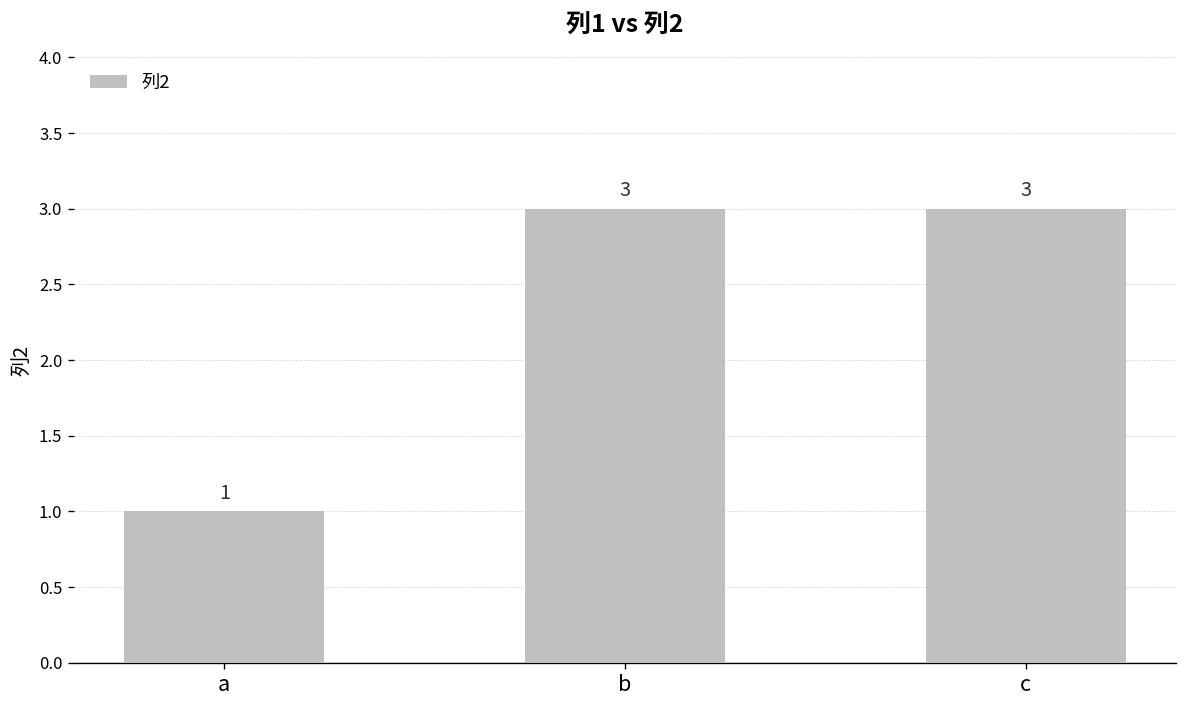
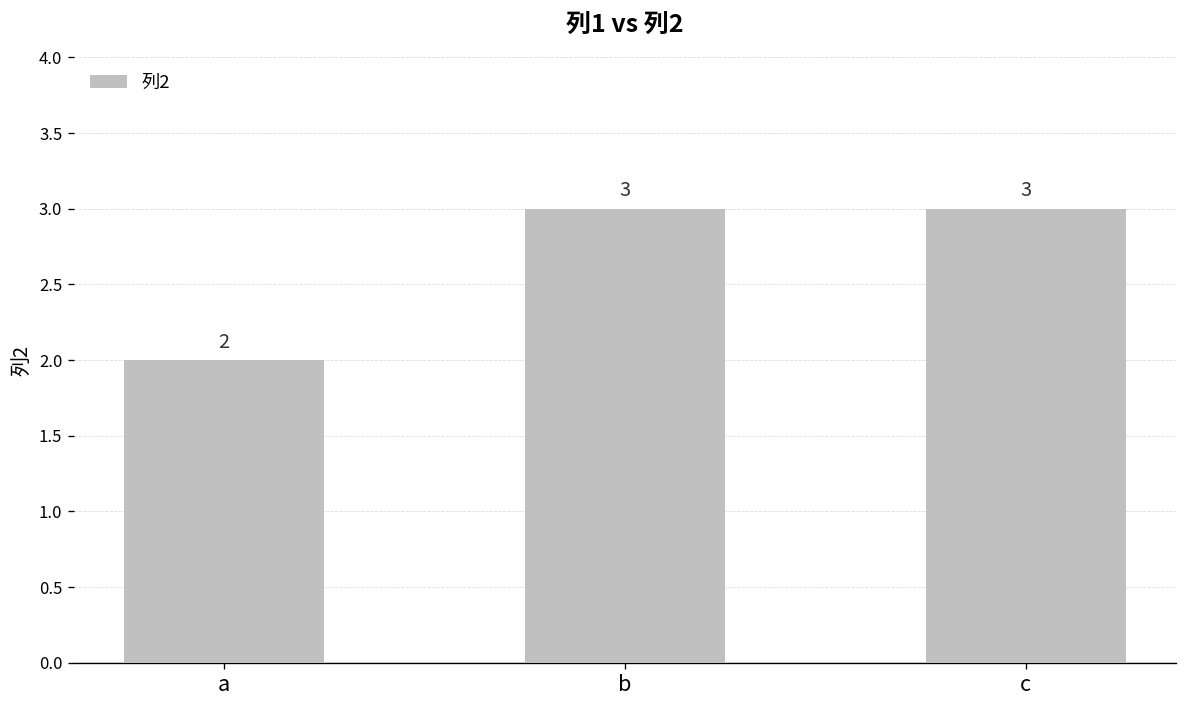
  {
-   "a": 1,
+   "a": 2,
    "b": 3,
    "c": 3
  }
